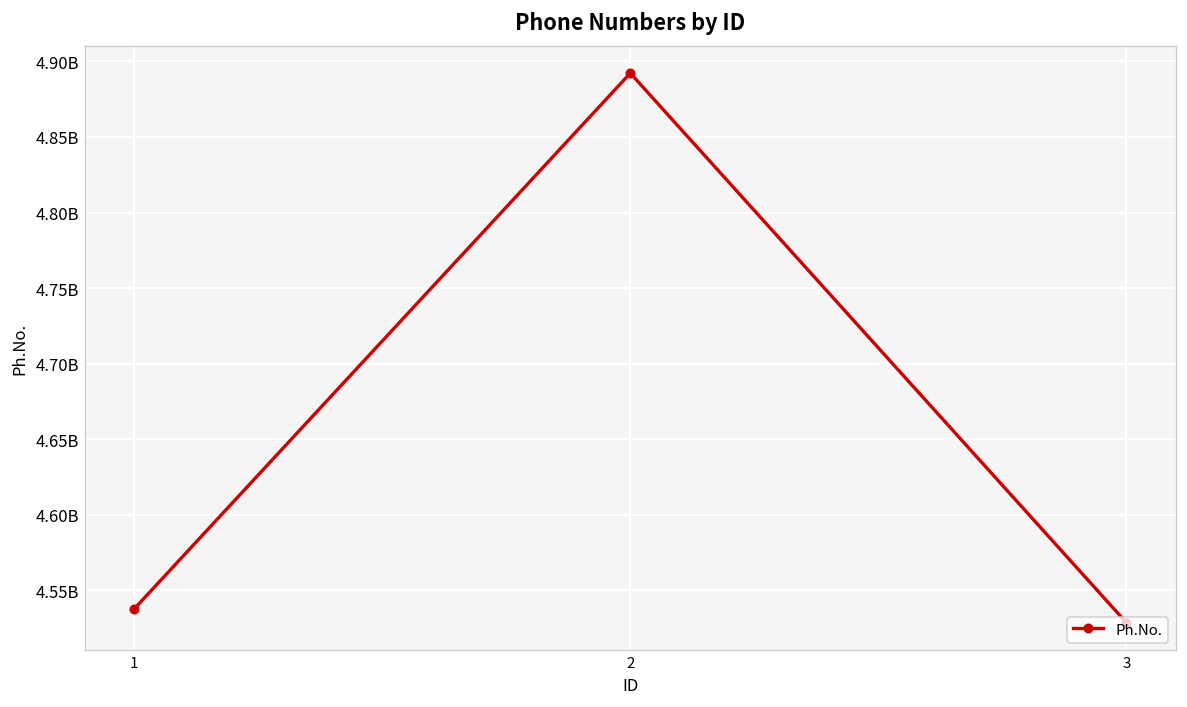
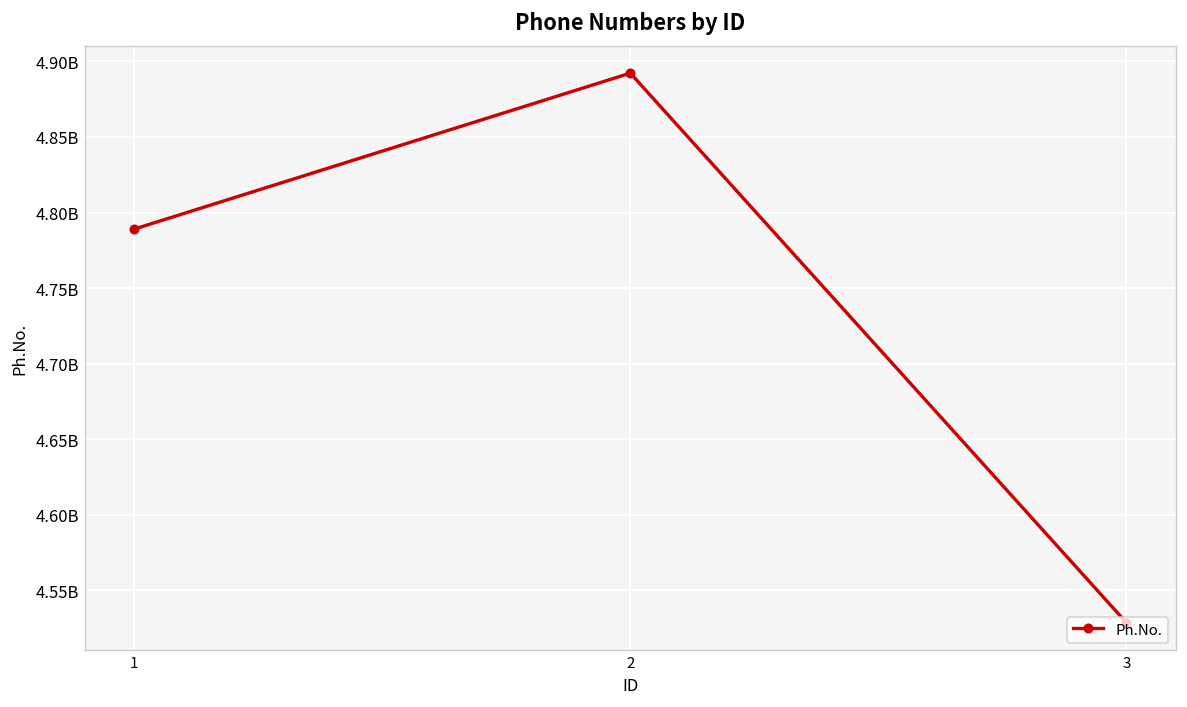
  {
-   "1": 4538000000,
+   "1": 4789000000,
    "2": 4892000000
  }
